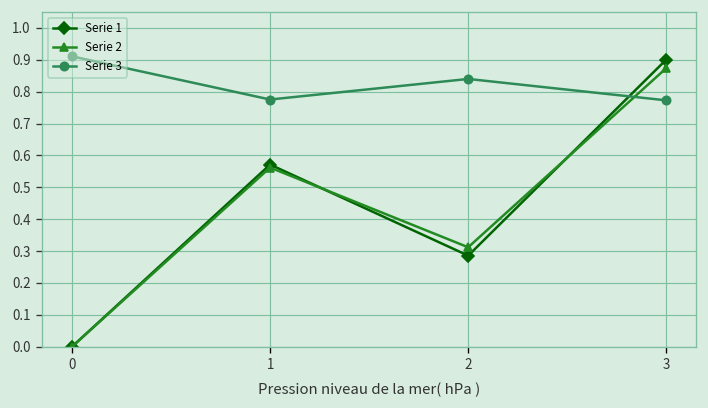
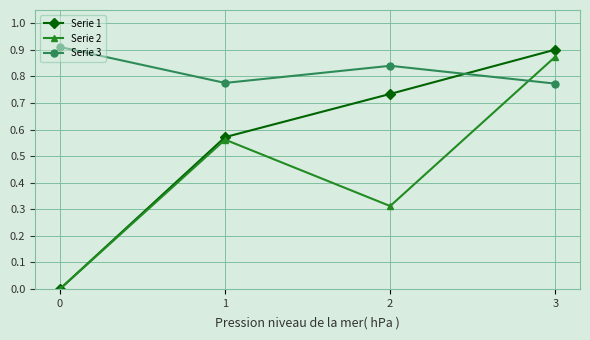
  {
    "Serie 1": {
-     "2": 0.29,
+     "2": 0.73,
      "3": 0.90
    }
  }
